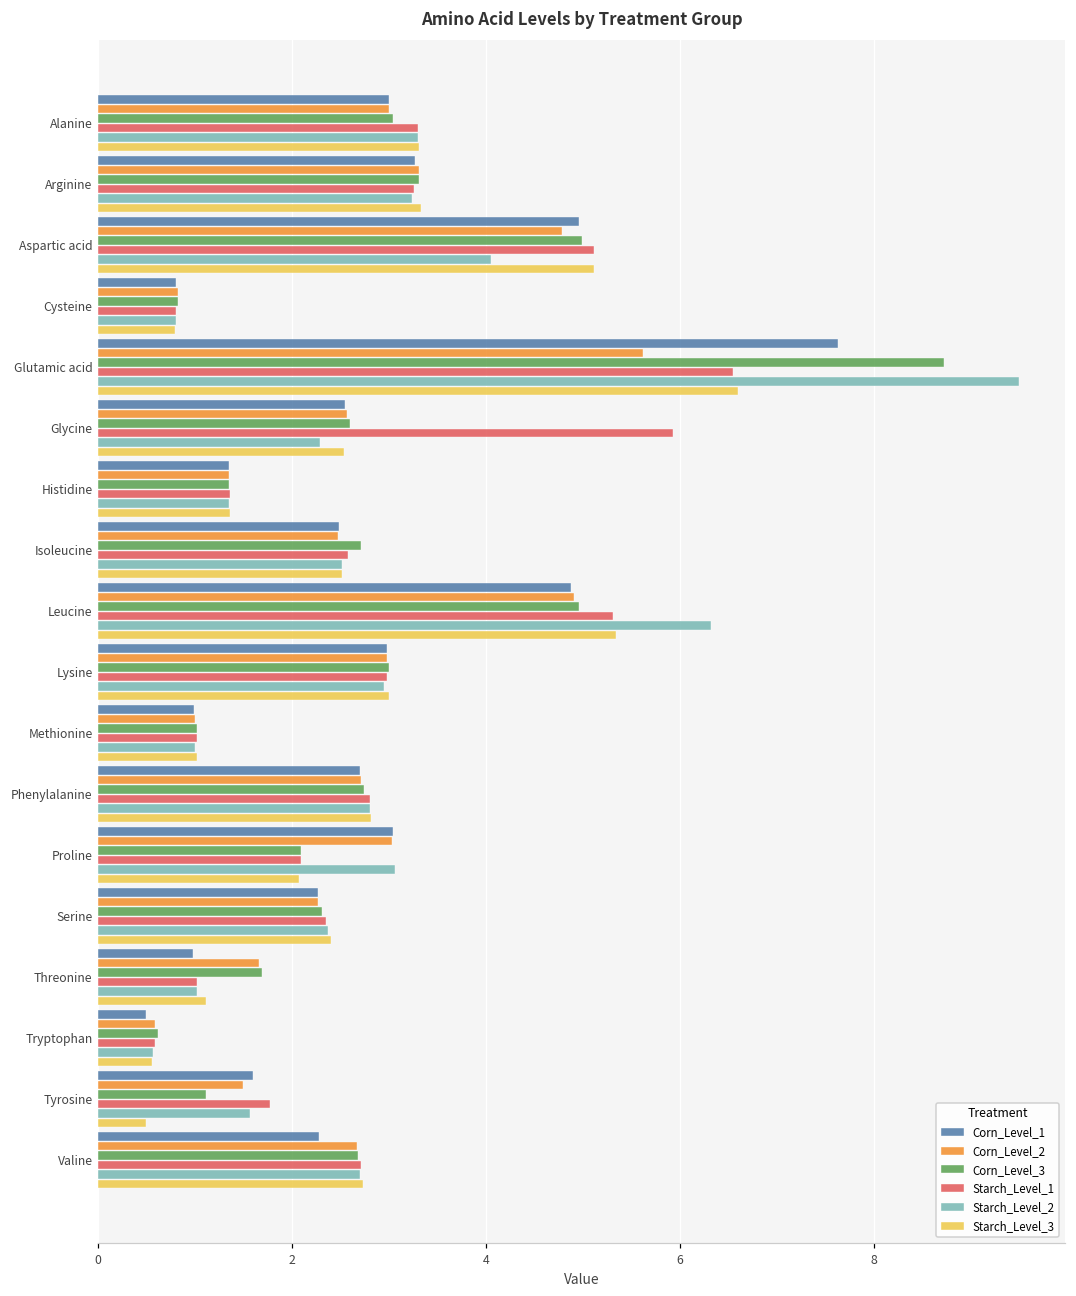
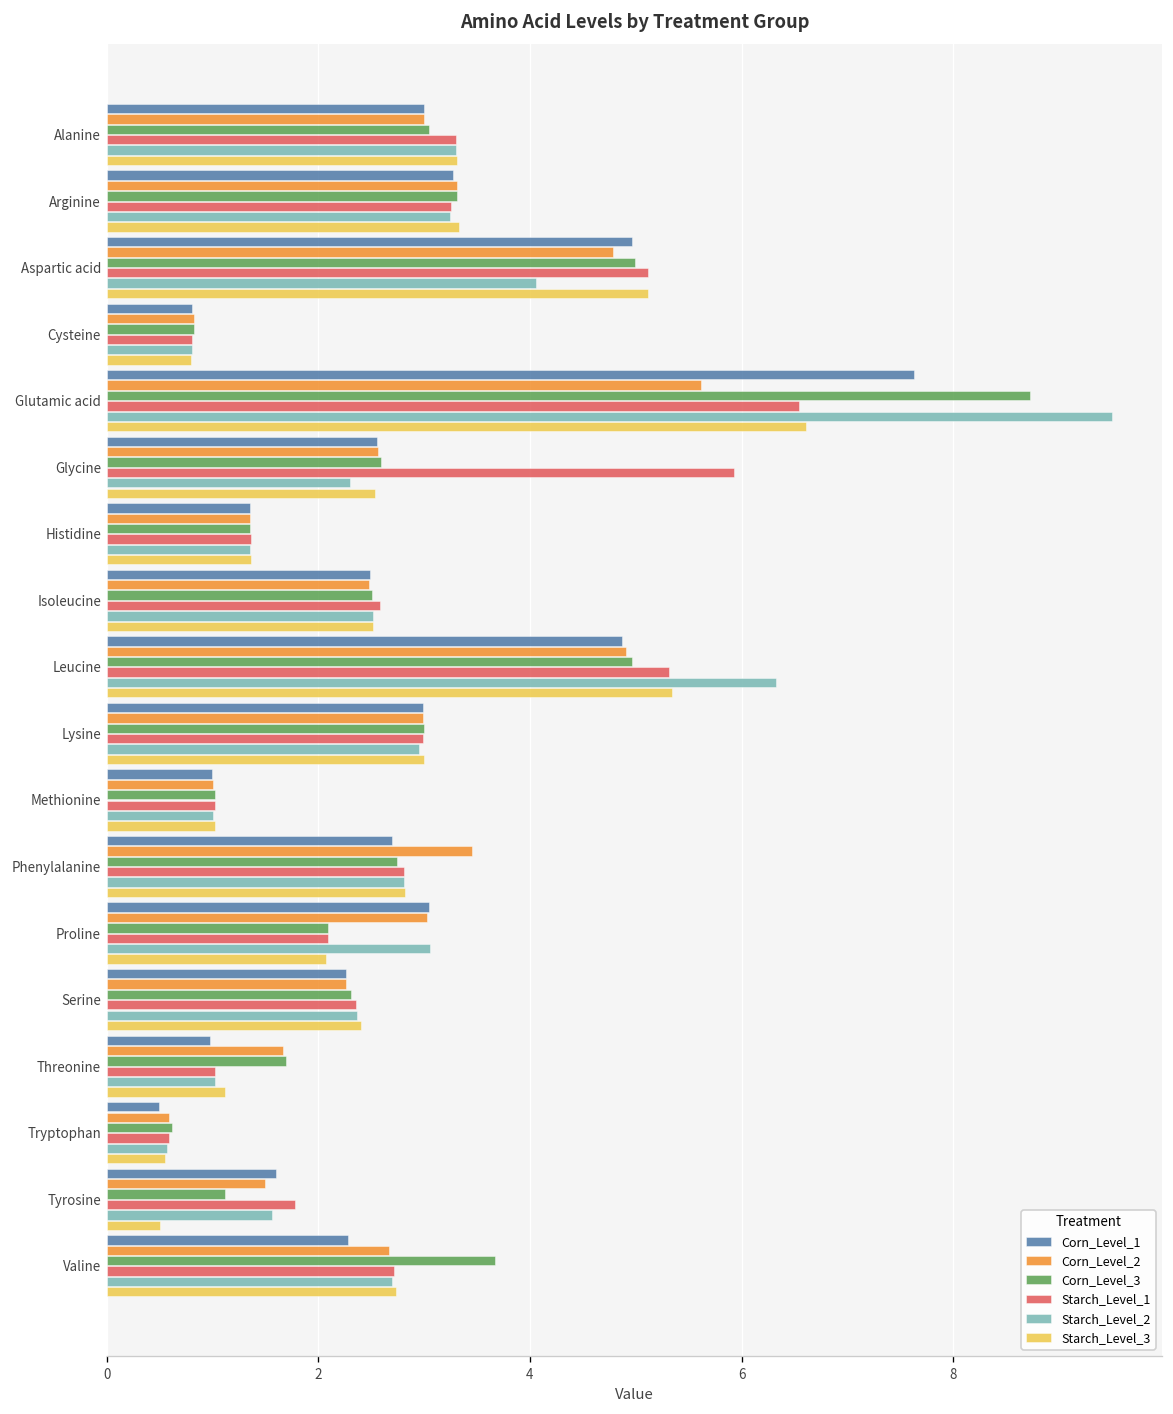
  {
    "Corn_Level_1": {
      "Alanine": 3.0,
      "Arginine": 3.3,
      "Aspartic acid": 5.0,
      "Cysteine": 0.8,
      "Glutamic acid": 7.6,
      "Glycine": 2.6,
      "Histidine": 1.4,
      "Isoleucine": 2.5,
      "Leucine": 4.9,
      "Lysine": 3.0,
      "Methionine": 1.0,
      "Phenylalanine": 2.7,
      "Proline": 3.0,
      "Serine": 2.3,
      "Threonine": 1.0,
      "Tryptophan": 0.5,
      "Tyrosine": 1.6,
      "Valine": 2.3
    },
    "Corn_Level_2": {
      "Alanine": 3.0,
      "Arginine": 3.3,
      "Aspartic acid": 4.8,
      "Cysteine": 0.8,
      "Glutamic acid": 5.6,
      "Glycine": 2.6,
      "Histidine": 1.4,
      "Isoleucine": 2.5,
      "Leucine": 4.9,
      "Lysine": 3.0,
      "Methionine": 1.0,
-     "Phenylalanine": 2.7,
+     "Phenylalanine": 3.5,
      "Proline": 3.0,
      "Serine": 2.3,
      "Threonine": 1.7,
      "Tryptophan": 0.6,
      "Tyrosine": 1.5,
      "Valine": 2.7
    },
    "Corn_Level_3": {
      "Alanine": 3.0,
      "Arginine": 3.3,
      "Aspartic acid": 5.0,
      "Cysteine": 0.8,
      "Glutamic acid": 8.7,
      "Glycine": 2.6,
      "Histidine": 1.4,
-     "Isoleucine": 2.7,
+     "Isoleucine": 2.5,
      "Leucine": 5.0,
      "Lysine": 3.0,
      "Methionine": 1.0,
      "Phenylalanine": 2.7,
      "Proline": 2.1,
      "Serine": 2.3,
      "Threonine": 1.7,
      "Tryptophan": 0.6,
      "Tyrosine": 1.1,
-     "Valine": 2.7
+     "Valine": 3.7
    },
    "Starch_Level_1": {
      "Alanine": 3.3,
      "Arginine": 3.3,
      "Aspartic acid": 5.1,
      "Cysteine": 0.8,
      "Glutamic acid": 6.5,
      "Glycine": 5.9,
      "Histidine": 1.4,
      "Isoleucine": 2.6,
      "Leucine": 5.3,
      "Lysine": 3.0,
      "Methionine": 1.0,
      "Phenylalanine": 2.8,
      "Proline": 2.1,
      "Serine": 2.4,
      "Threonine": 1.0,
      "Tryptophan": 0.6,
      "Tyrosine": 1.8,
      "Valine": 2.7
    },
    "Starch_Level_2": {
      "Alanine": 3.3,
      "Arginine": 3.2,
      "Aspartic acid": 4.1,
      "Cysteine": 0.8,
      "Glutamic acid": 9.5,
      "Glycine": 2.3,
      "Histidine": 1.4,
      "Isoleucine": 2.5,
      "Leucine": 6.3,
      "Lysine": 3.0,
      "Methionine": 1.0,
      "Phenylalanine": 2.8,
      "Proline": 3.1,
      "Serine": 2.4,
      "Threonine": 1.0,
      "Tryptophan": 0.6,
      "Tyrosine": 1.6,
      "Valine": 2.7
    },
    "Starch_Level_3": {
      "Alanine": 3.3,
      "Arginine": 3.3,
      "Aspartic acid": 5.1,
      "Cysteine": 0.8,
      "Glutamic acid": 6.6,
      "Glycine": 2.5,
      "Histidine": 1.4,
      "Isoleucine": 2.5,
      "Leucine": 5.3,
      "Lysine": 3.0,
      "Methionine": 1.0,
      "Phenylalanine": 2.8,
      "Proline": 2.1,
      "Serine": 2.4,
      "Threonine": 1.1,
      "Tryptophan": 0.6,
      "Tyrosine": 0.5,
      "Valine": 2.7
    }
  }
